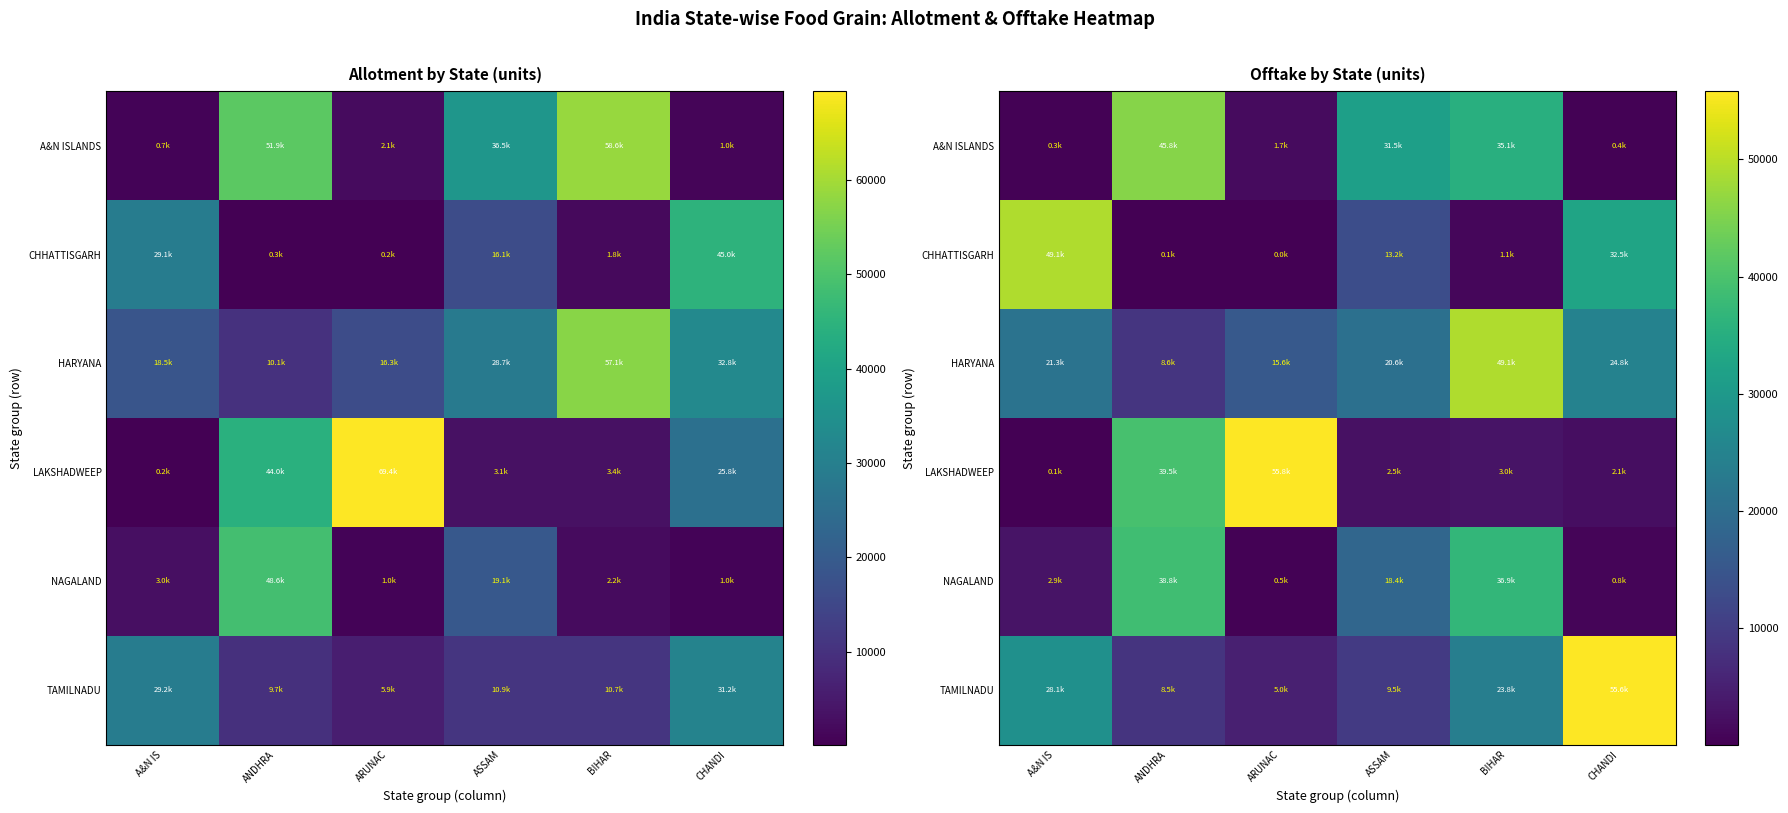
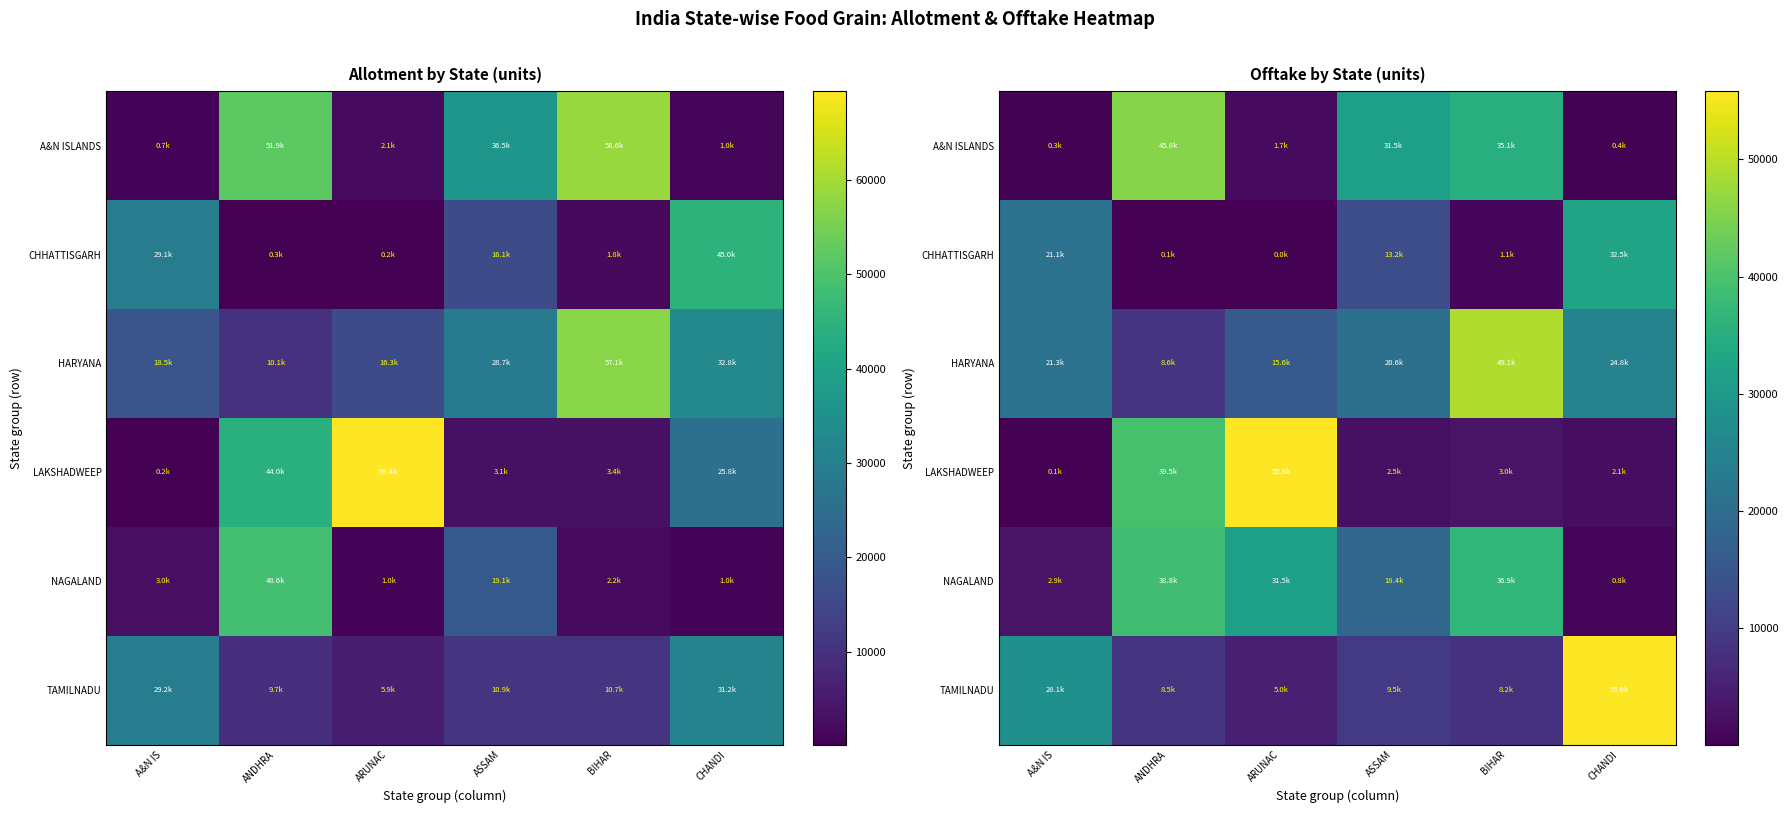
  {
    "Allotment by State (units)": {
      "A&N ISLANDS": {
        "A&N IS": "0.7k",
        "ANDHRA": "51.9k",
        "ARUNAC": "2.1k",
        "ASSAM": "36.5k",
        "BIHAR": "58.6k",
        "CHANDI": "1.0k"
      },
      "CHHATTISGARH": {
        "A&N IS": "29.1k",
        "ANDHRA": "0.3k",
        "ARUNAC": "0.2k",
        "ASSAM": "16.1k",
        "BIHAR": "1.8k",
        "CHANDI": "45.0k"
      },
      "HARYANA": {
        "A&N IS": "18.5k",
        "ANDHRA": "10.1k",
        "ARUNAC": "16.3k",
        "ASSAM": "28.7k",
        "BIHAR": "57.1k",
        "CHANDI": "32.8k"
      },
      "LAKSHADWEEP": {
        "A&N IS": "0.2k",
        "ANDHRA": "44.0k",
        "ARUNAC": "69.4k",
        "ASSAM": "3.1k",
        "BIHAR": "3.4k",
        "CHANDI": "25.8k"
      },
      "NAGALAND": {
        "A&N IS": "3.0k",
        "ANDHRA": "48.6k",
        "ARUNAC": "1.0k",
        "ASSAM": "19.1k",
        "BIHAR": "2.2k",
        "CHANDI": "1.0k"
      },
      "TAMILNADU": {
        "A&N IS": "29.2k",
        "ANDHRA": "9.7k",
        "ARUNAC": "5.9k",
        "ASSAM": "10.9k",
        "BIHAR": "10.7k",
        "CHANDI": "31.2k"
      }
    },
    "Offtake by State (units)": {
      "A&N ISLANDS": {
        "A&N IS": "0.3k",
        "ANDHRA": "45.8k",
        "ARUNAC": "1.7k",
        "ASSAM": "31.5k",
        "BIHAR": "35.1k",
        "CHANDI": "0.4k"
      },
      "CHHATTISGARH": {
-       "A&N IS": "49.1k",
+       "A&N IS": "21.1k",
        "ANDHRA": "0.1k",
        "ARUNAC": "0.0k",
        "ASSAM": "13.2k",
        "BIHAR": "1.1k",
        "CHANDI": "32.5k"
      },
      "HARYANA": {
        "A&N IS": "21.3k",
        "ANDHRA": "8.6k",
        "ARUNAC": "15.6k",
        "ASSAM": "20.6k",
        "BIHAR": "49.1k",
        "CHANDI": "24.8k"
      },
      "LAKSHADWEEP": {
        "A&N IS": "0.1k",
        "ANDHRA": "39.5k",
        "ARUNAC": "55.8k",
        "ASSAM": "2.5k",
        "BIHAR": "3.0k",
        "CHANDI": "2.1k"
      },
      "NAGALAND": {
        "A&N IS": "2.9k",
        "ANDHRA": "38.8k",
-       "ARUNAC": "0.5k",
+       "ARUNAC": "31.5k",
        "ASSAM": "18.4k",
        "BIHAR": "36.9k",
        "CHANDI": "0.8k"
      },
      "TAMILNADU": {
        "A&N IS": "28.1k",
        "ANDHRA": "8.5k",
        "ARUNAC": "5.0k",
        "ASSAM": "9.5k",
-       "BIHAR": "23.8k",
+       "BIHAR": "8.2k",
        "CHANDI": "55.6k"
      }
    }
  }
